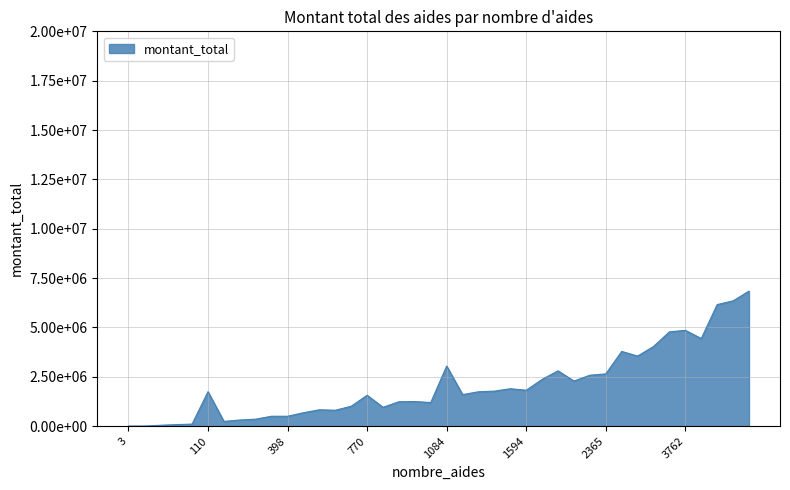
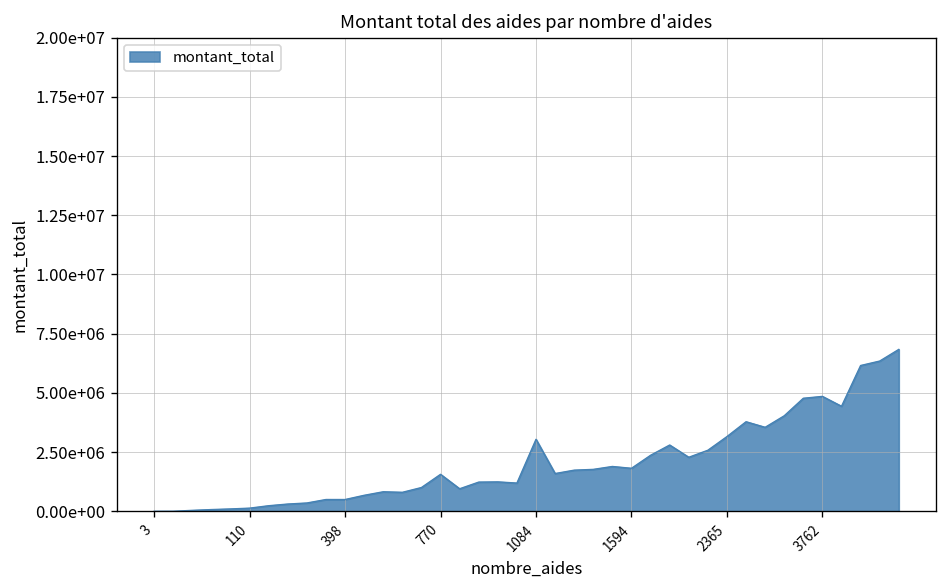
  {
-   "110": 1700000,
+   "110": 100000,
    "398": 500000,
    "770": 1600000,
    "1084": 3000000,
    "1594": 1800000,
-   "2365": 2600000,
+   "2365": 3200000,
    "3762": 4900000
  }
